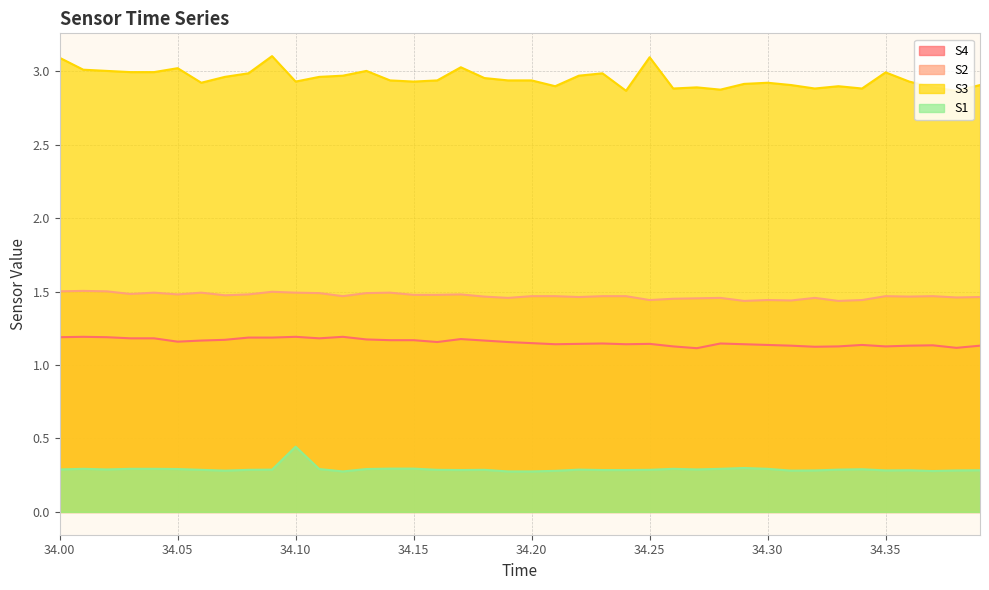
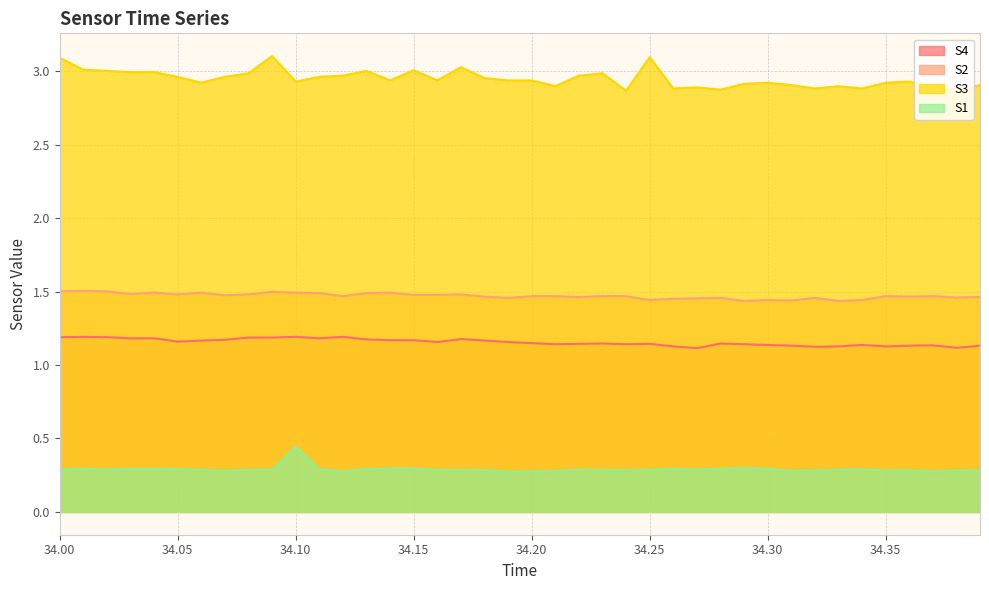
  {
    "S3": {
      "34.00": 3.09,
-     "34.05": 3.02,
+     "34.05": 2.96,
      "34.10": 2.93,
-     "34.15": 2.93,
+     "34.15": 3.01,
      "34.20": 2.94,
      "34.25": 3.10,
      "34.30": 2.92,
-     "34.35": 2.99
+     "34.35": 2.92
    },
    "S1": {
      "34.00": 0.29,
      "34.05": 0.29,
      "34.10": 0.44,
      "34.15": 0.29,
      "34.20": 0.28,
      "34.25": 0.29,
      "34.30": 0.29,
      "34.35": 0.28
    }
  }
